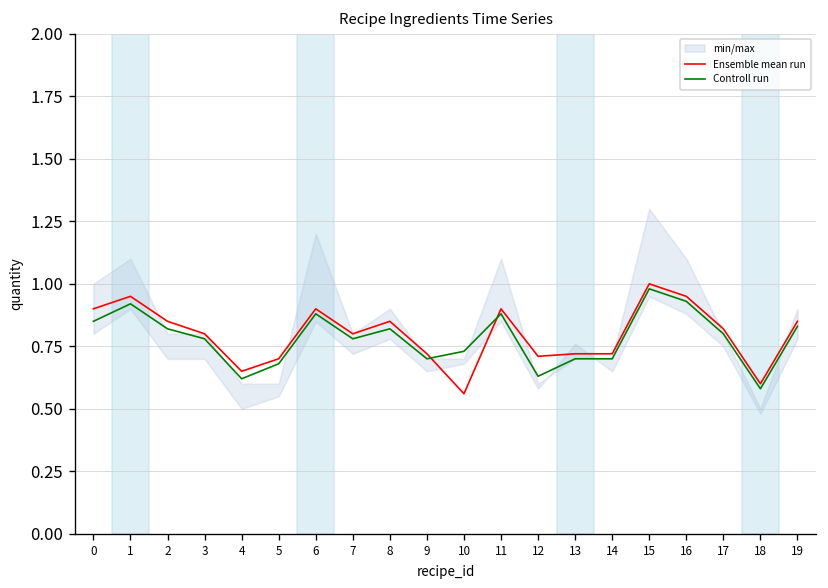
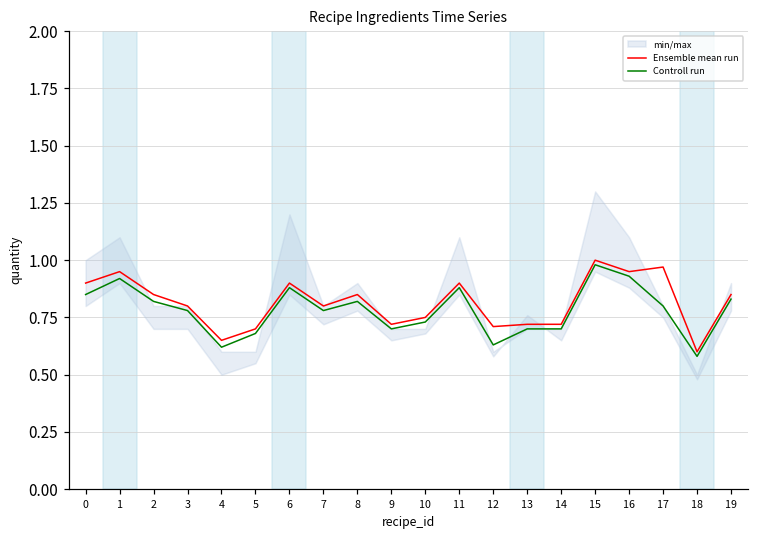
  {
    "Ensemble mean run": {
      "0": 0.90,
      "1": 0.95,
      "2": 0.85,
      "4": 0.65,
      "5": 0.70,
      "6": 0.90,
      "8": 0.85,
      "9": 0.72,
-     "10": 0.56,
+     "10": 0.75,
      "11": 0.90,
      "12": 0.71,
      "13": 0.72,
      "14": 0.72,
      "15": 1.00,
      "16": 0.95,
-     "17": 0.82,
+     "17": 0.97,
      "18": 0.60,
      "19": 0.85
    },
    "Controll run": {
      "0": 0.85,
      "1": 0.92,
      "2": 0.82,
      "3": 0.78,
      "4": 0.62,
      "5": 0.68,
      "6": 0.88,
      "7": 0.78,
      "8": 0.82,
      "10": 0.73,
      "11": 0.88,
      "12": 0.63,
      "13": 0.70,
      "15": 0.98,
      "16": 0.93,
      "18": 0.58,
      "19": 0.83
    }
  }
